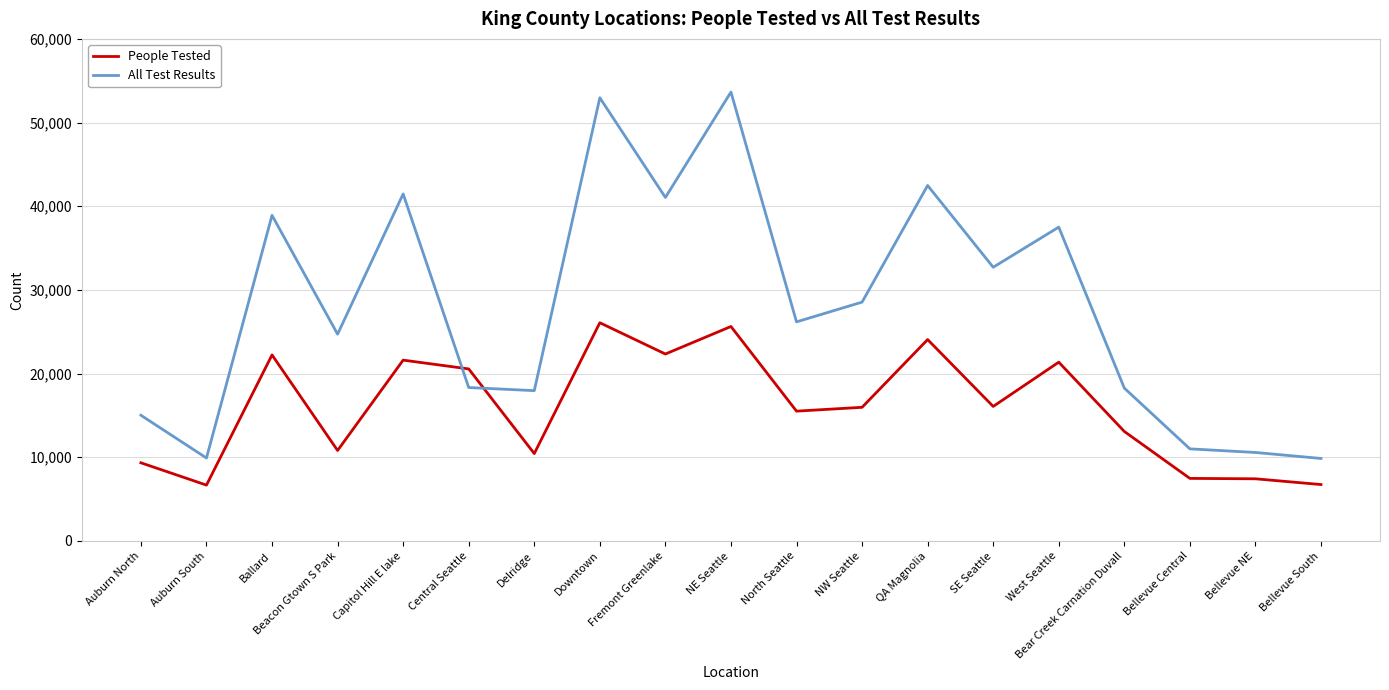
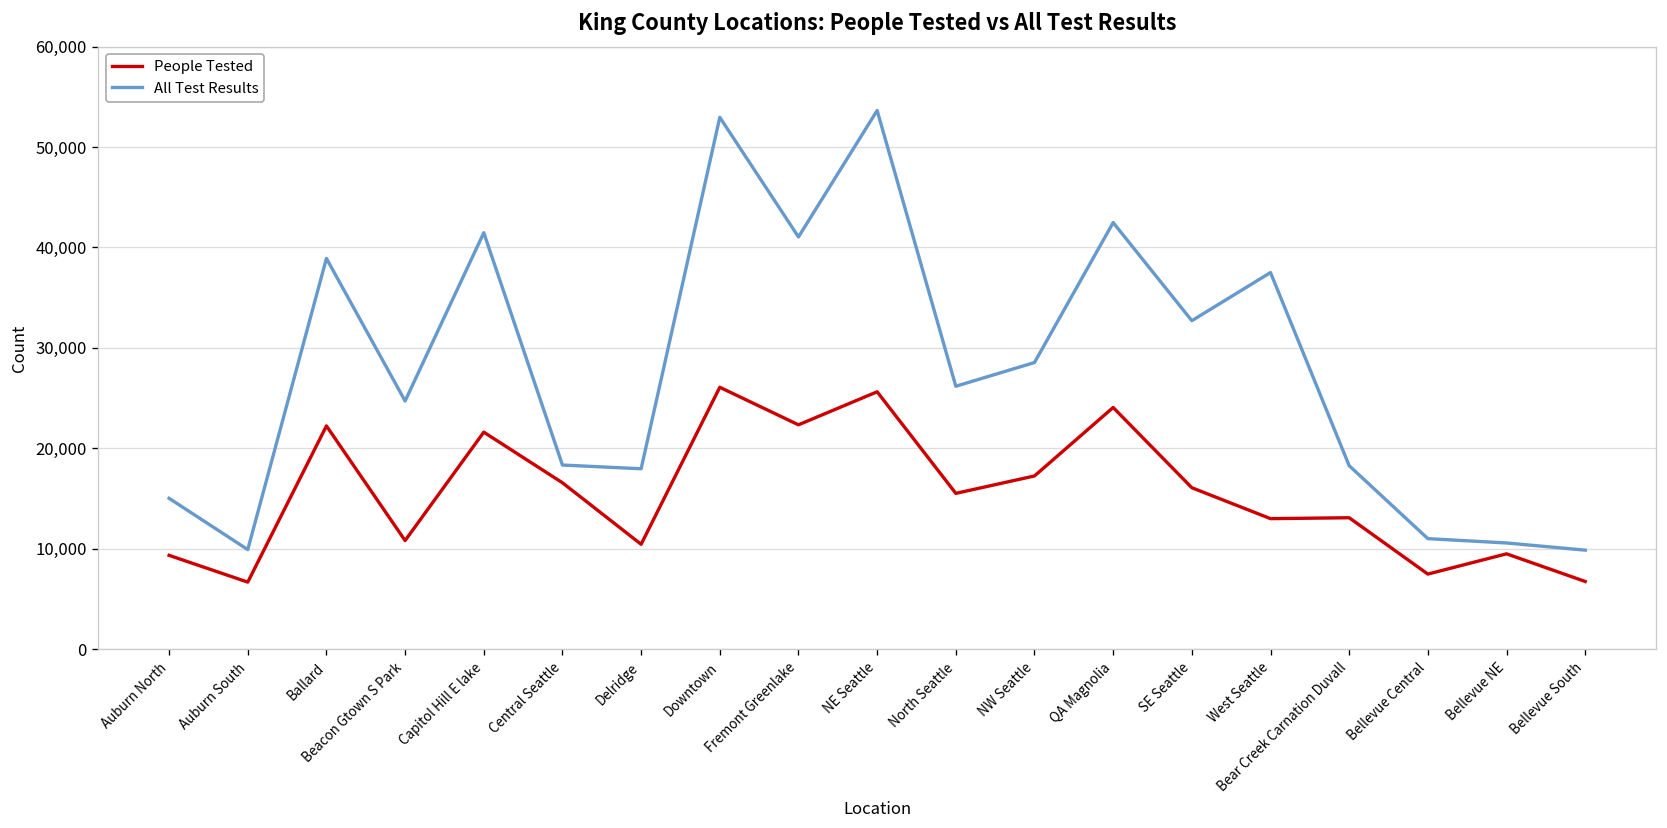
  {
    "People Tested": {
      "Auburn North": "9,000",
      "Auburn South": "7,000",
      "Ballard": "22,000",
      "Beacon Gtown S Park": "11,000",
      "Capitol Hill E lake": "22,000",
-     "Central Seattle": "21,000",
+     "Central Seattle": "17,000",
      "Delridge": "10,000",
      "Downtown": "26,000",
      "Fremont Greenlake": "22,000",
      "NE Seattle": "26,000",
      "North Seattle": "16,000",
-     "NW Seattle": "16,000",
+     "NW Seattle": "17,000",
      "QA Magnolia": "24,000",
      "SE Seattle": "16,000",
-     "West Seattle": "21,000",
+     "West Seattle": "13,000",
      "Bear Creek Carnation Duvall": "13,000",
      "Bellevue Central": "7,000",
-     "Bellevue NE": "7,000",
+     "Bellevue NE": "9,000",
      "Bellevue South": "7,000"
    },
    "All Test Results": {
      "Auburn North": "15,000",
      "Auburn South": "10,000",
      "Ballard": "39,000",
      "Beacon Gtown S Park": "25,000",
      "Capitol Hill E lake": "41,000",
      "Central Seattle": "18,000",
      "Delridge": "18,000",
      "Downtown": "53,000",
      "Fremont Greenlake": "41,000",
      "NE Seattle": "54,000",
      "North Seattle": "26,000",
      "NW Seattle": "29,000",
      "QA Magnolia": "42,000",
      "SE Seattle": "33,000",
      "West Seattle": "38,000",
      "Bear Creek Carnation Duvall": "18,000",
      "Bellevue Central": "11,000",
      "Bellevue NE": "11,000",
      "Bellevue South": "10,000"
    }
  }
